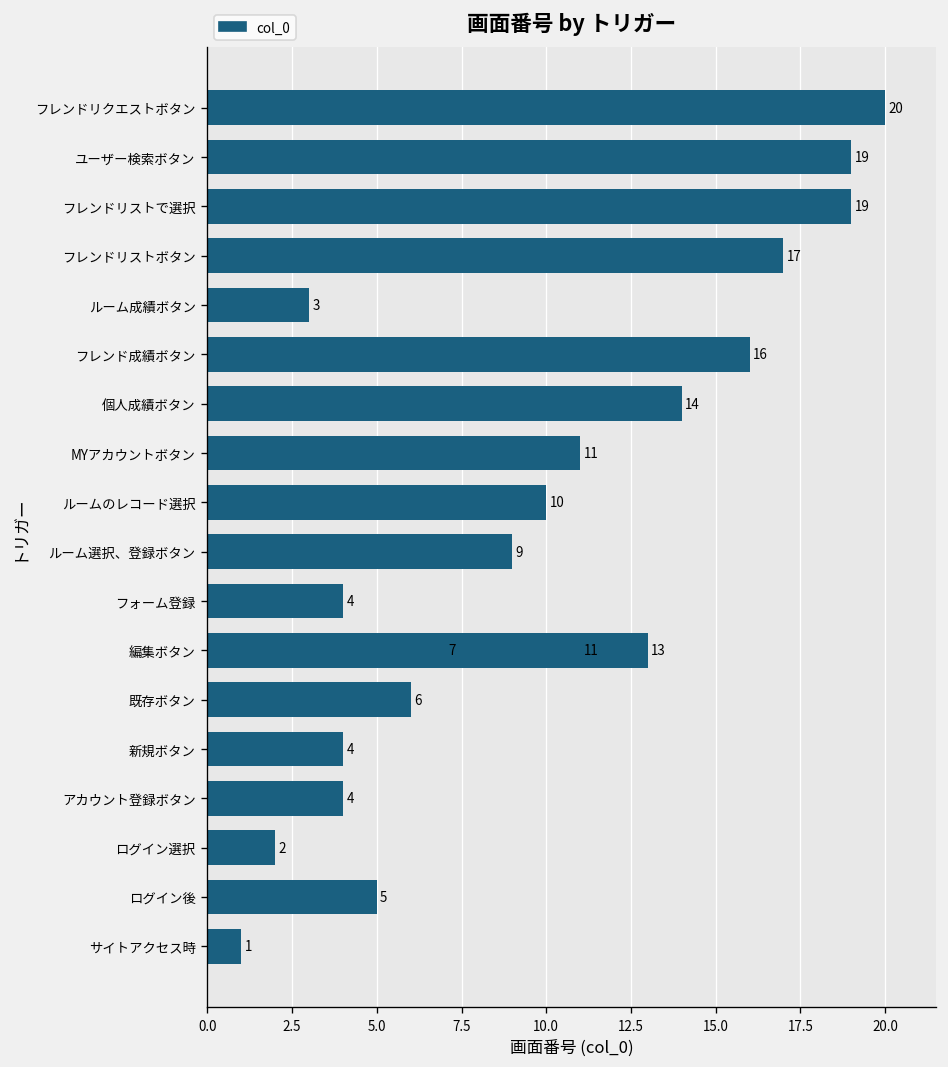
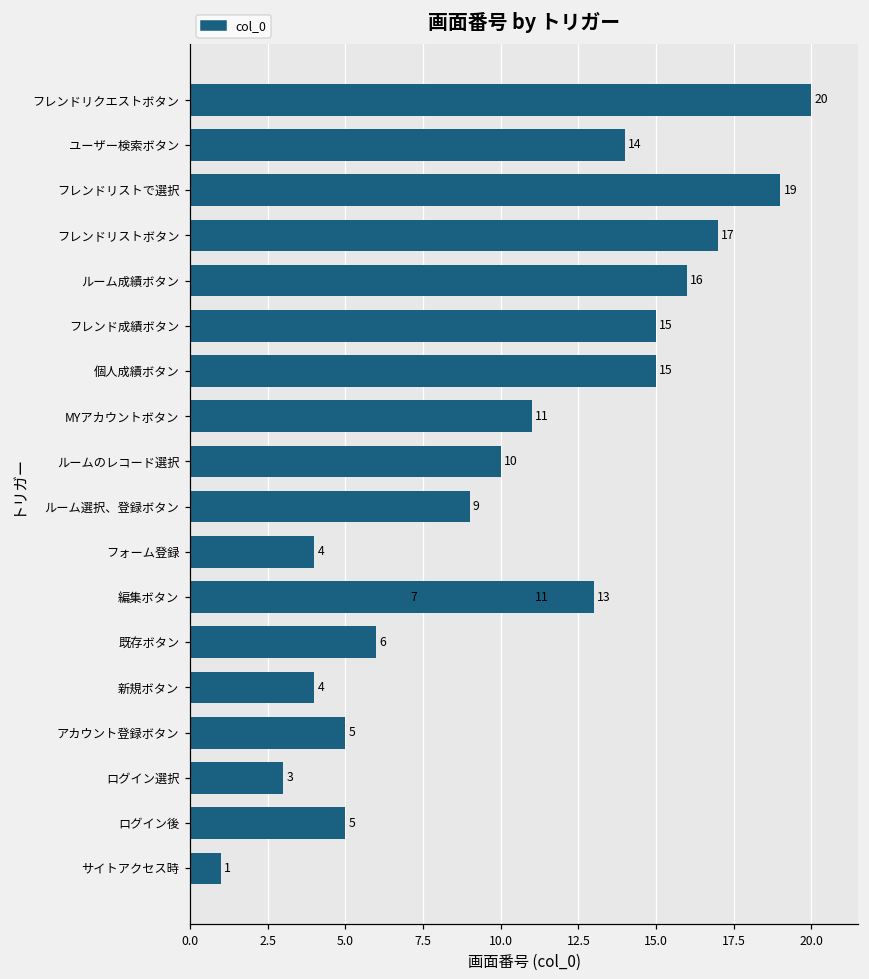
  {
    "フレンドリクエストボタン": 20,
-   "ユーザー検索ボタン": 19,
+   "ユーザー検索ボタン": 14,
    "フレンドリストで選択": 19,
    "フレンドリストボタン": 17,
-   "ルーム成績ボタン": 3,
-   "フレンド成績ボタン": 16,
-   "個人成績ボタン": 14,
+   "ルーム成績ボタン": 16,
+   "フレンド成績ボタン": 15,
+   "個人成績ボタン": 15,
    "MYアカウントボタン": 11,
    "ルームのレコード選択": 10,
    "ルーム選択、登録ボタン": 9,
    "フォーム登録": 4,
    "既存ボタン": 6,
    "新規ボタン": 4,
-   "アカウント登録ボタン": 4,
-   "ログイン選択": 2,
+   "アカウント登録ボタン": 5,
+   "ログイン選択": 3,
    "ログイン後": 5,
    "サイトアクセス時": 1
  }
